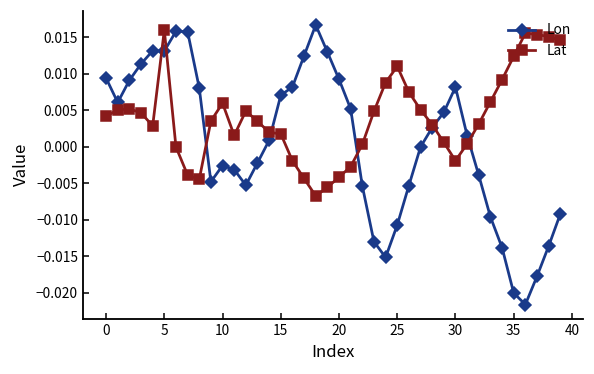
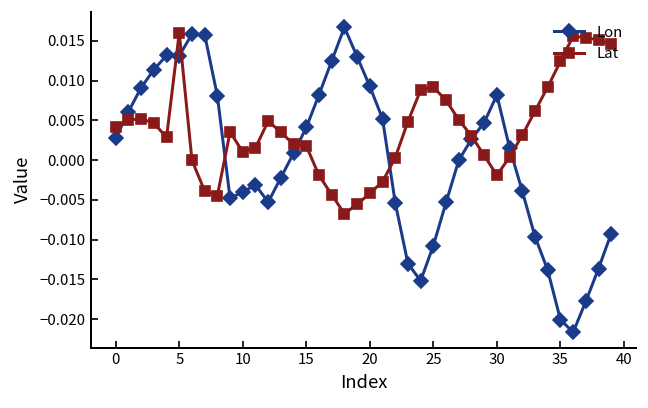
  {
    "Lon": {
-     "0": 0.009,
+     "0": 0.003,
      "5": 0.013,
-     "10": -0.003,
-     "15": 0.007,
+     "10": -0.004,
+     "15": 0.004,
      "20": 0.009,
      "25": -0.011,
      "30": 0.008,
      "35": -0.020
    },
    "Lat": {
      "0": 0.004,
      "5": 0.016,
-     "10": 0.006,
+     "10": 0.001,
      "15": 0.002,
      "20": -0.004,
-     "25": 0.011,
+     "25": 0.009,
      "30": -0.002,
      "35": 0.012
    }
  }
